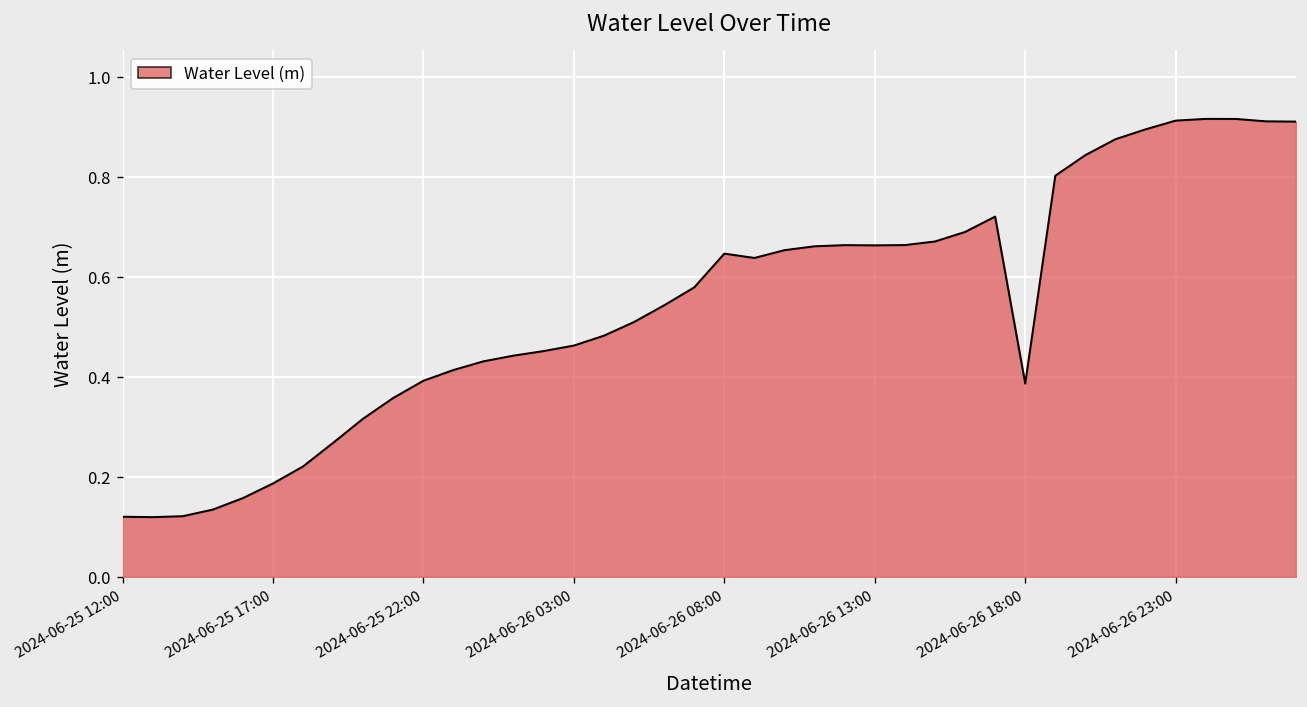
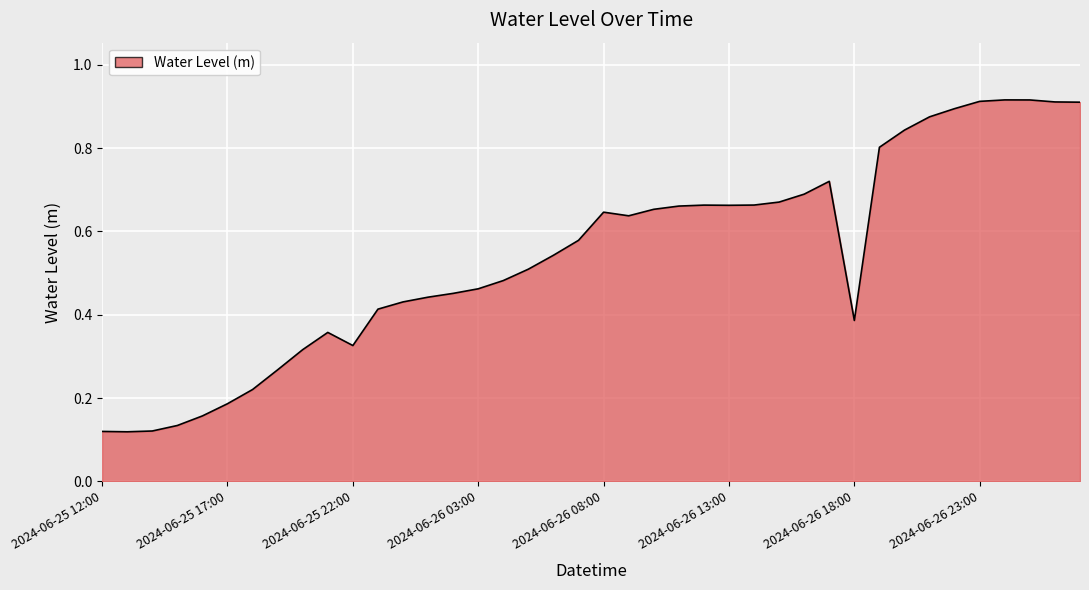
  {
    "2024-06-25 12:00": 0.12,
    "2024-06-25 17:00": 0.19,
-   "2024-06-25 22:00": 0.39,
+   "2024-06-25 22:00": 0.33,
    "2024-06-26 03:00": 0.46,
    "2024-06-26 08:00": 0.65,
    "2024-06-26 13:00": 0.66,
    "2024-06-26 18:00": 0.39,
    "2024-06-26 23:00": 0.91
  }
